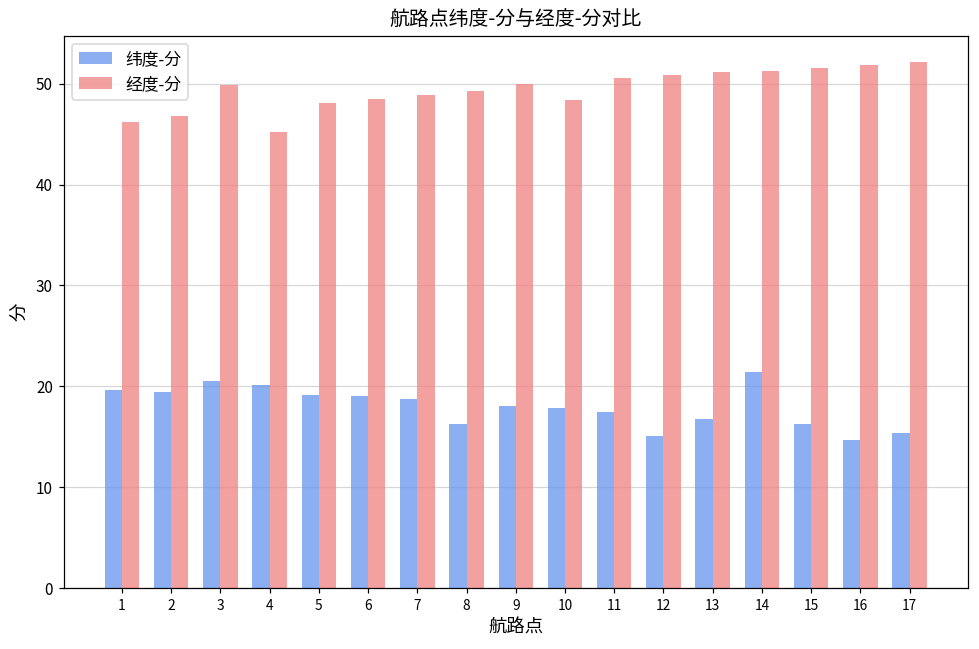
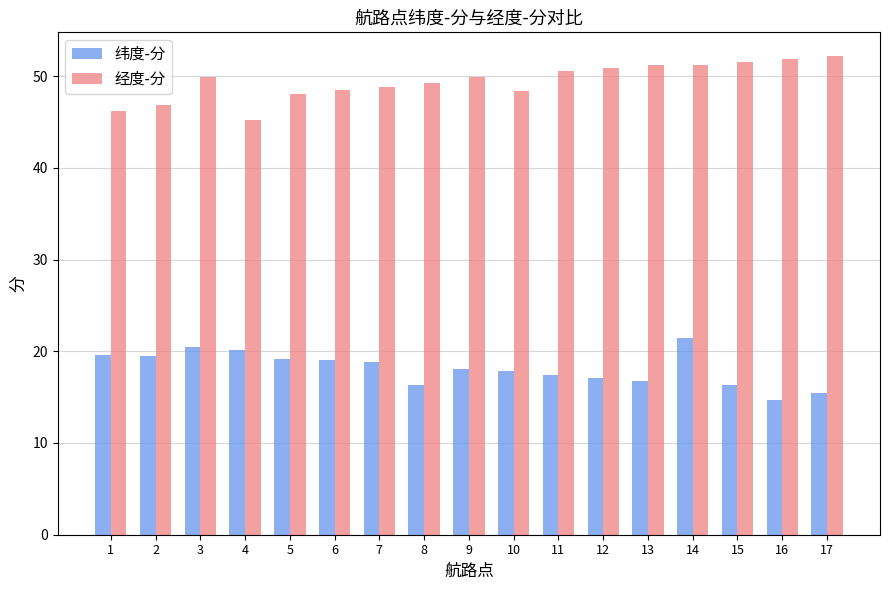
  {
    "纬度-分": {
      "1": 20,
      "2": 19,
      "3": 21,
      "4": 20,
      "5": 19,
      "6": 19,
      "7": 19,
      "8": 16,
      "9": 18,
      "10": 18,
      "11": 17,
-     "12": 15,
+     "12": 17,
      "13": 17,
      "14": 21,
      "15": 16,
      "16": 15,
      "17": 15
    },
    "经度-分": {
      "1": 46,
      "2": 47,
      "3": 50,
      "4": 45,
      "5": 48,
      "6": 49,
      "7": 49,
      "8": 49,
      "9": 50,
      "10": 48,
      "11": 51,
      "12": 51,
      "13": 51,
      "14": 51,
      "15": 52,
      "16": 52,
      "17": 52
    }
  }
